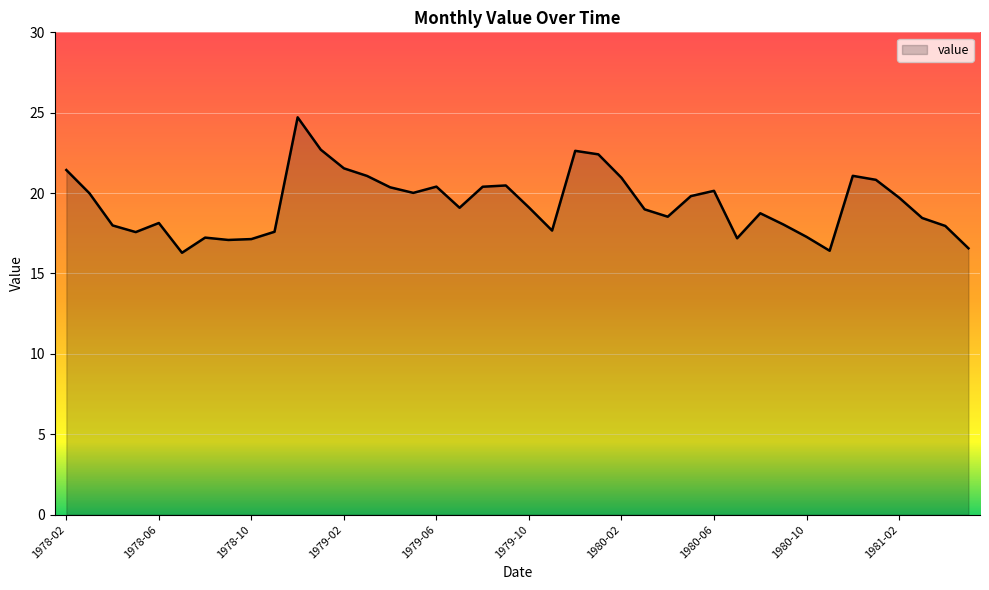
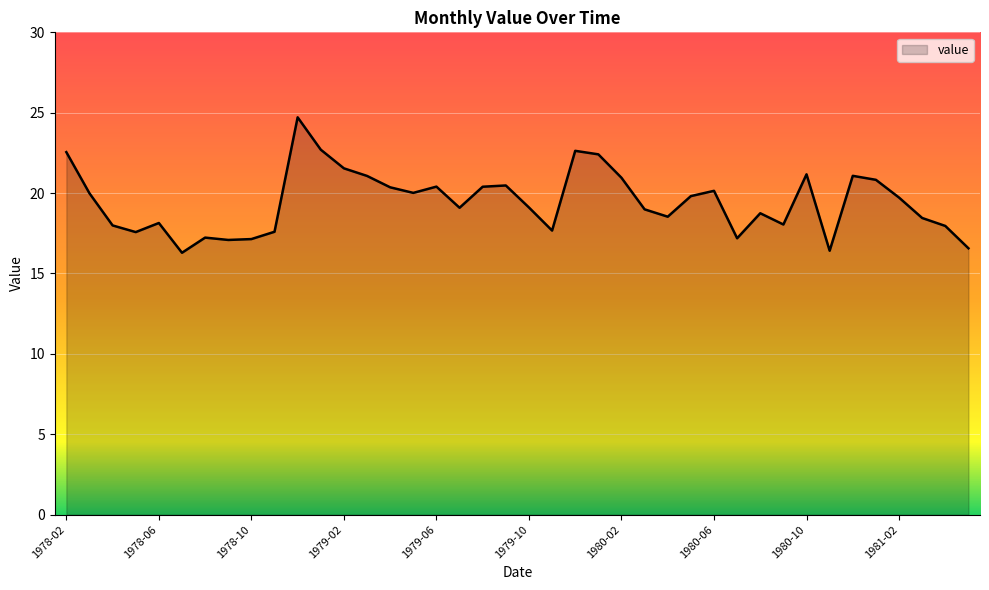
  {
-   "1978-02": 21.4,
+   "1978-02": 22.5,
    "1978-06": 18.1,
    "1978-10": 17.1,
    "1979-02": 21.5,
    "1979-06": 20.4,
    "1979-10": 19.1,
    "1980-02": 21.0,
    "1980-06": 20.1,
-   "1980-10": 17.3,
+   "1980-10": 21.2,
    "1981-02": 19.7
  }
